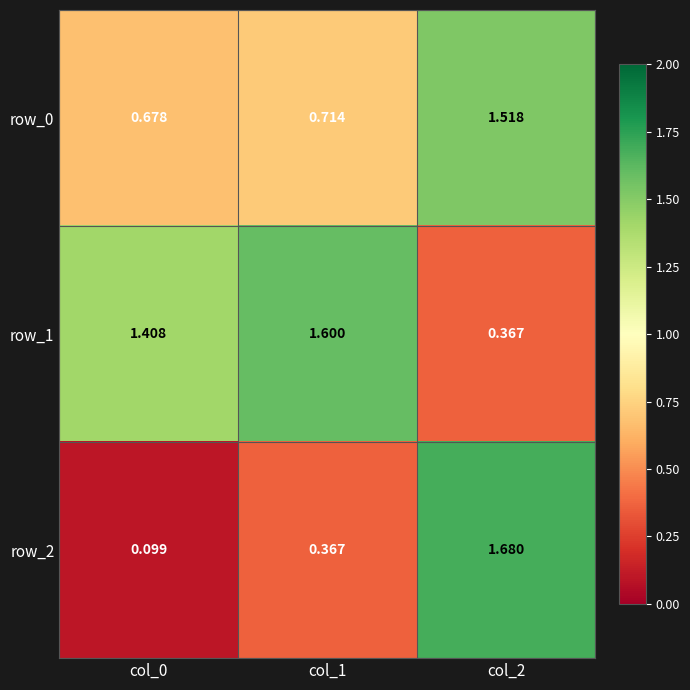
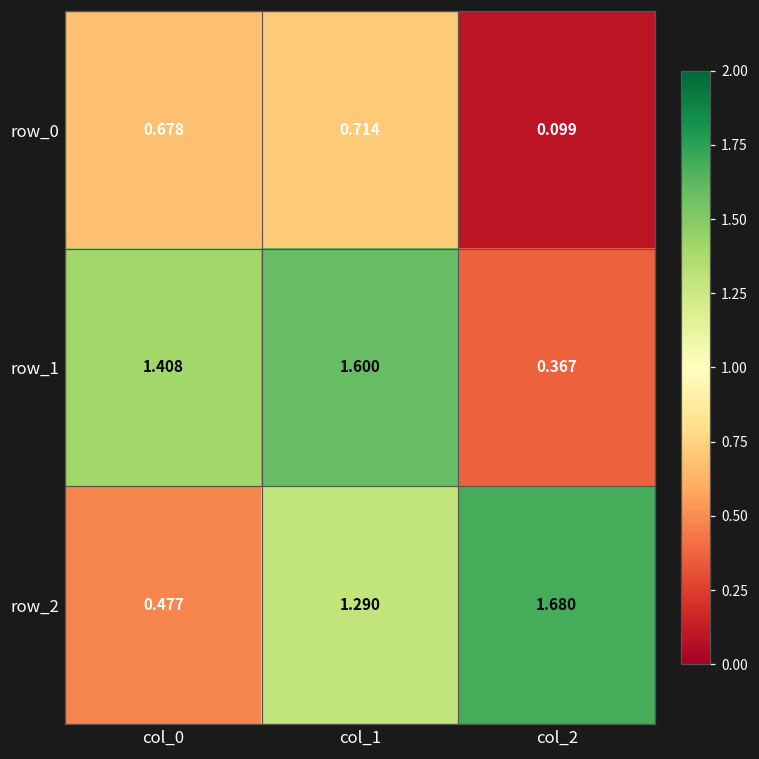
  {
    "row_0": {
      "col_0": 0.678,
      "col_1": 0.714,
-     "col_2": 1.518
+     "col_2": 0.099
    },
    "row_1": {
      "col_0": 1.408,
      "col_1": 1.600,
      "col_2": 0.367
    },
    "row_2": {
-     "col_0": 0.099,
-     "col_1": 0.367,
+     "col_0": 0.477,
+     "col_1": 1.290,
      "col_2": 1.680
    }
  }
